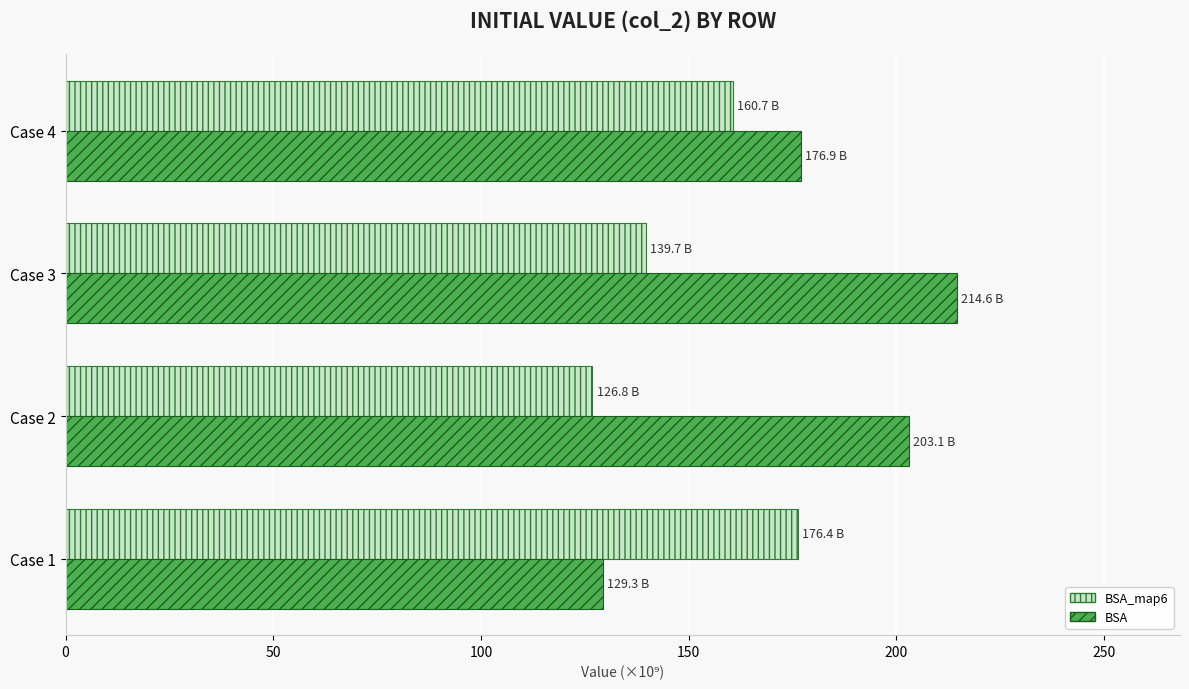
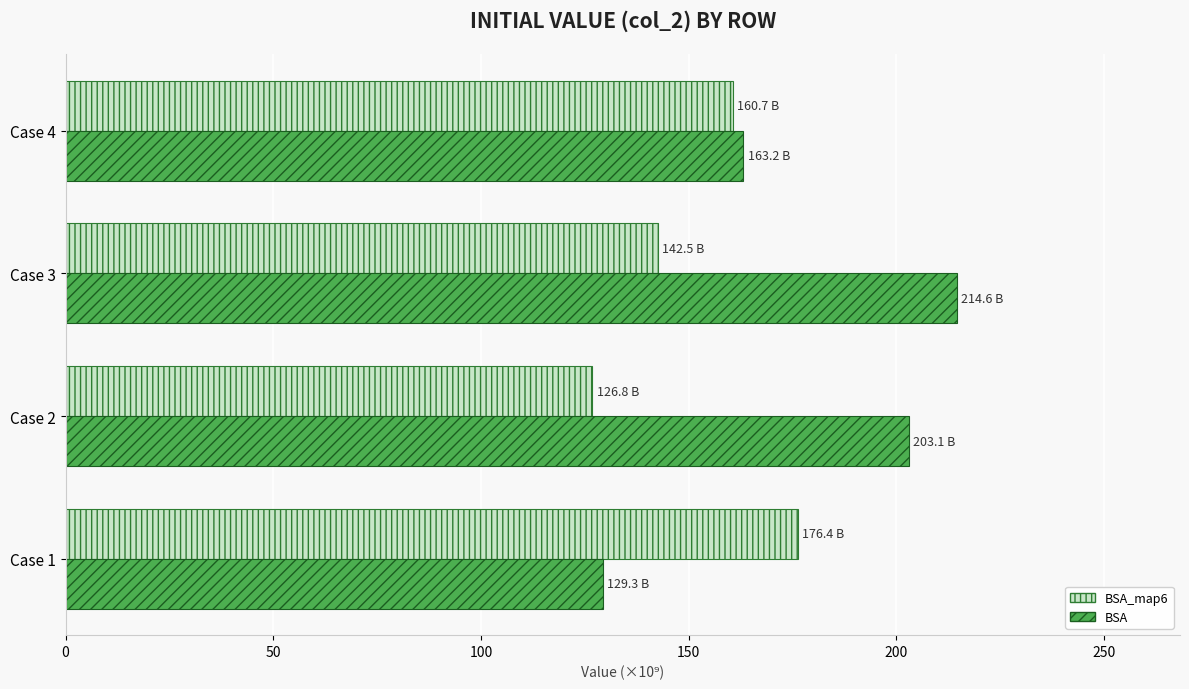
  {
    "BSA_map6": {
      "Case 4": 160.7,
-     "Case 3": 139.7,
+     "Case 3": 142.5,
      "Case 2": 126.8,
      "Case 1": 176.4
    },
    "BSA": {
-     "Case 4": 176.9,
+     "Case 4": 163.2,
      "Case 3": 214.6,
      "Case 2": 203.1,
      "Case 1": 129.3
    }
  }
